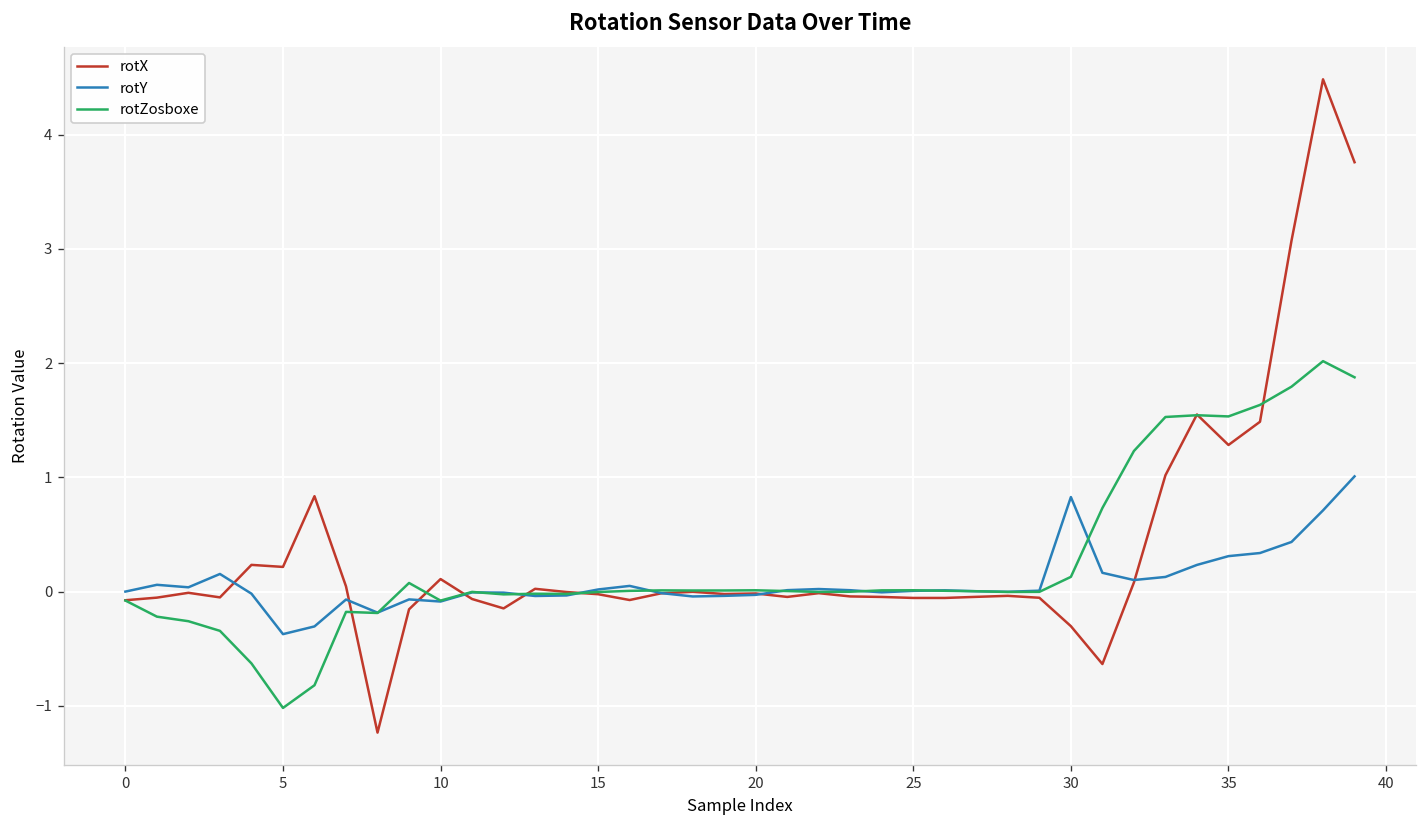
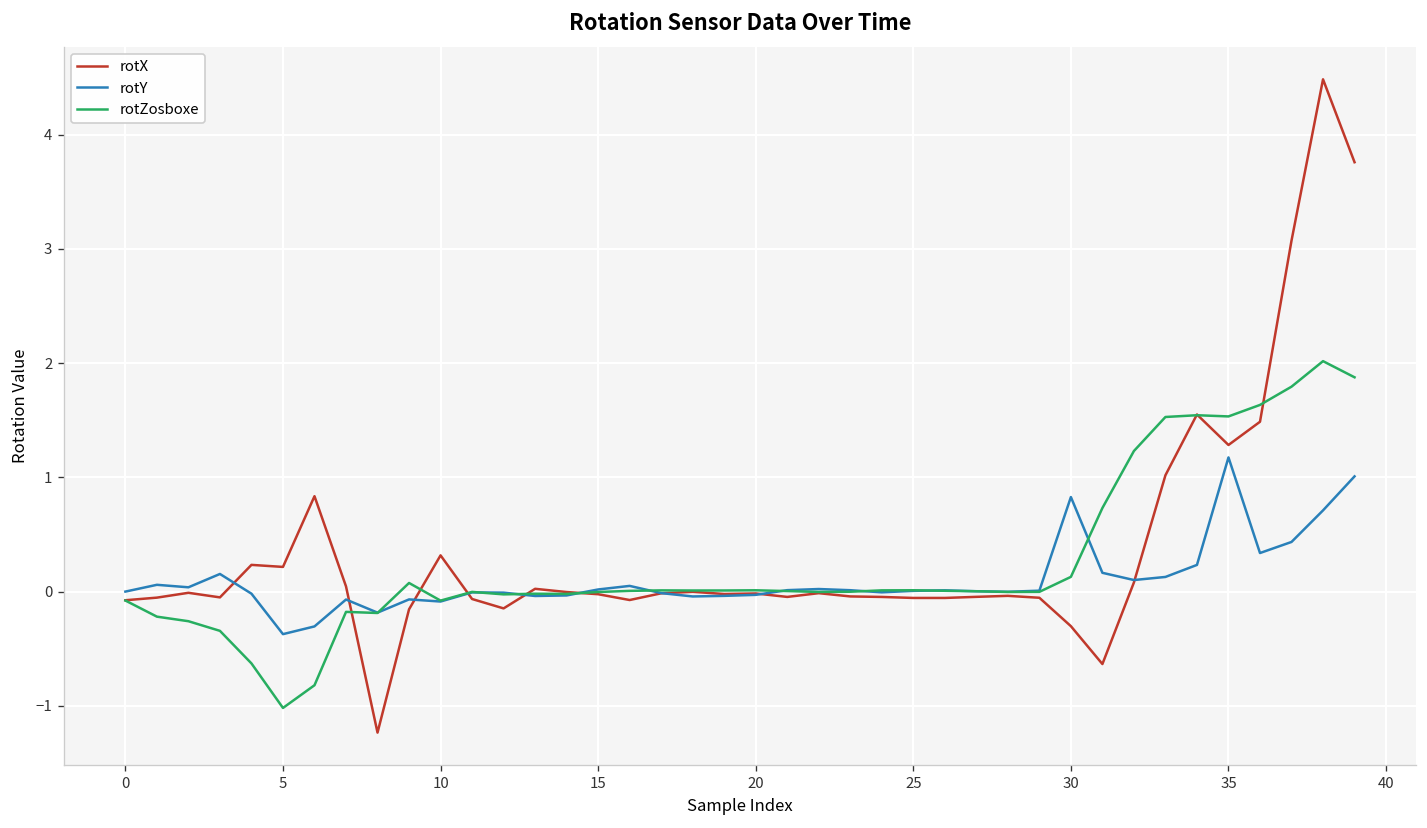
  {
    "rotX": {
      "5": 0.2,
-     "10": 0.1,
+     "10": 0.3,
      "25": -0.1,
      "30": -0.3,
      "35": 1.3
    },
    "rotY": {
      "0": 0.0,
      "5": -0.4,
      "30": 0.8,
-     "35": 0.3
+     "35": 1.2
    },
    "rotZosboxe": {
      "5": -1.0,
      "20": 0.0,
      "30": 0.1,
      "35": 1.5
    }
  }
